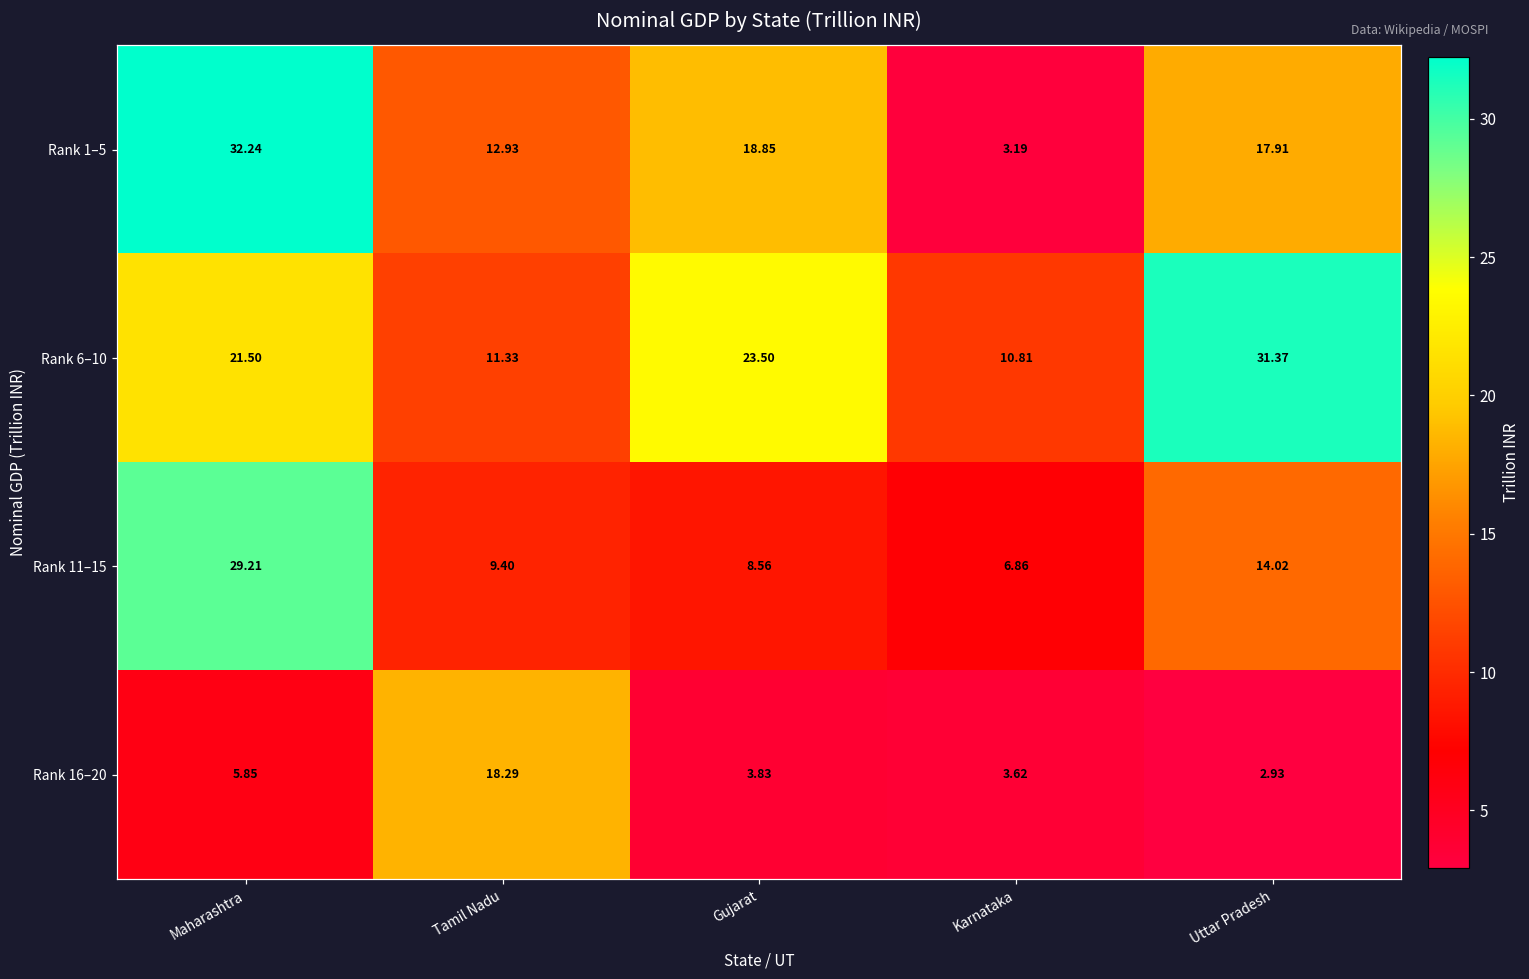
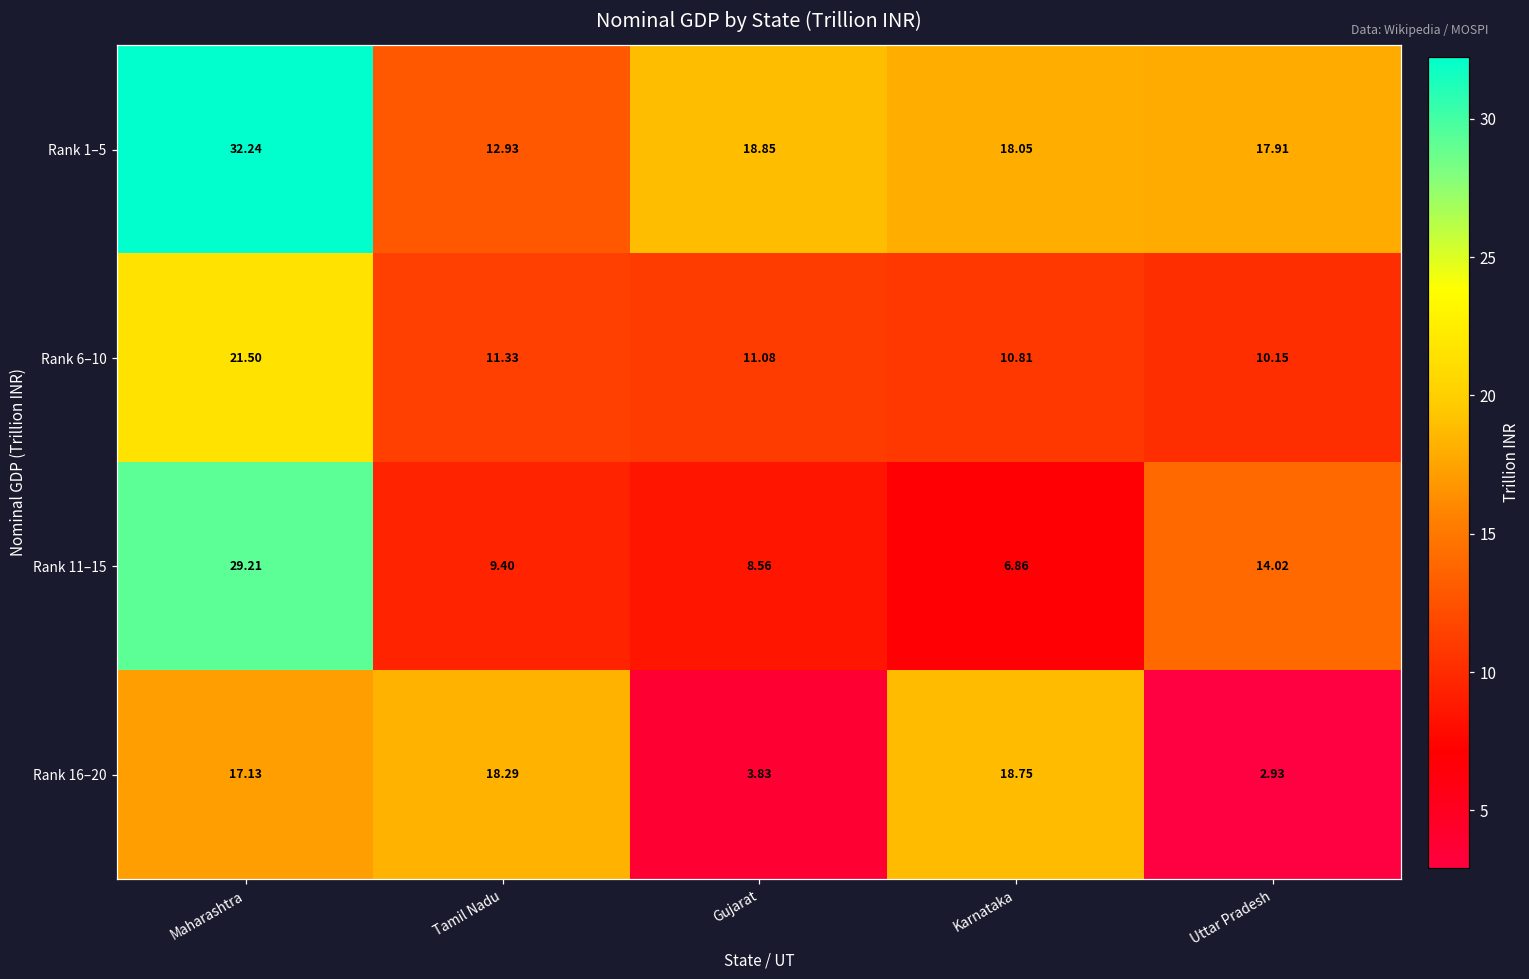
  {
    "Rank 1–5": {
      "Maharashtra": 32.24,
      "Tamil Nadu": 12.93,
      "Gujarat": 18.85,
-     "Karnataka": 3.19,
+     "Karnataka": 18.05,
      "Uttar Pradesh": 17.91
    },
    "Rank 6–10": {
      "Maharashtra": 21.50,
      "Tamil Nadu": 11.33,
-     "Gujarat": 23.50,
+     "Gujarat": 11.08,
      "Karnataka": 10.81,
-     "Uttar Pradesh": 31.37
+     "Uttar Pradesh": 10.15
    },
    "Rank 11–15": {
      "Maharashtra": 29.21,
      "Tamil Nadu": 9.40,
      "Gujarat": 8.56,
      "Karnataka": 6.86,
      "Uttar Pradesh": 14.02
    },
    "Rank 16–20": {
-     "Maharashtra": 5.85,
+     "Maharashtra": 17.13,
      "Tamil Nadu": 18.29,
      "Gujarat": 3.83,
-     "Karnataka": 3.62,
+     "Karnataka": 18.75,
      "Uttar Pradesh": 2.93
    }
  }
